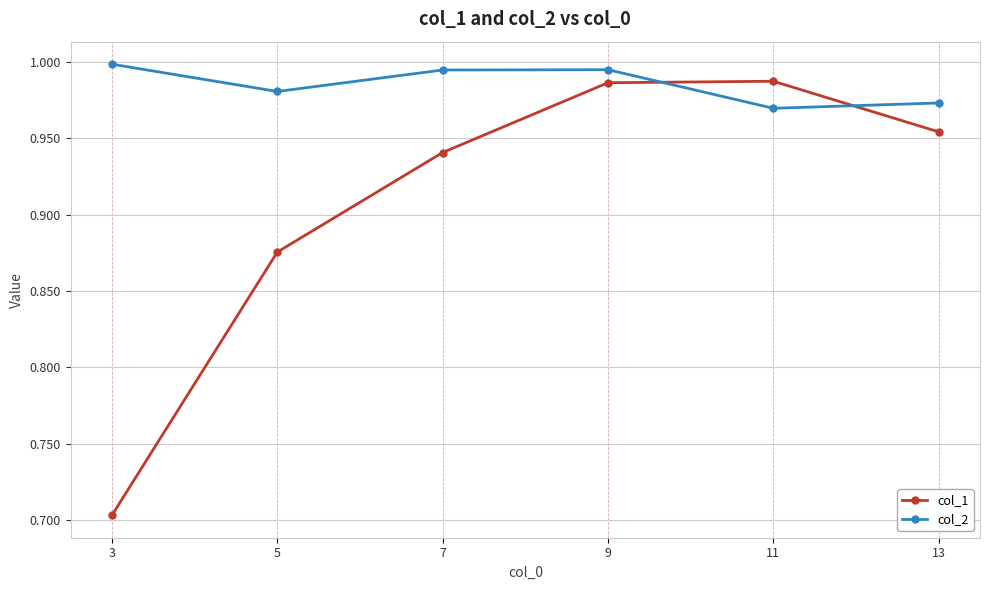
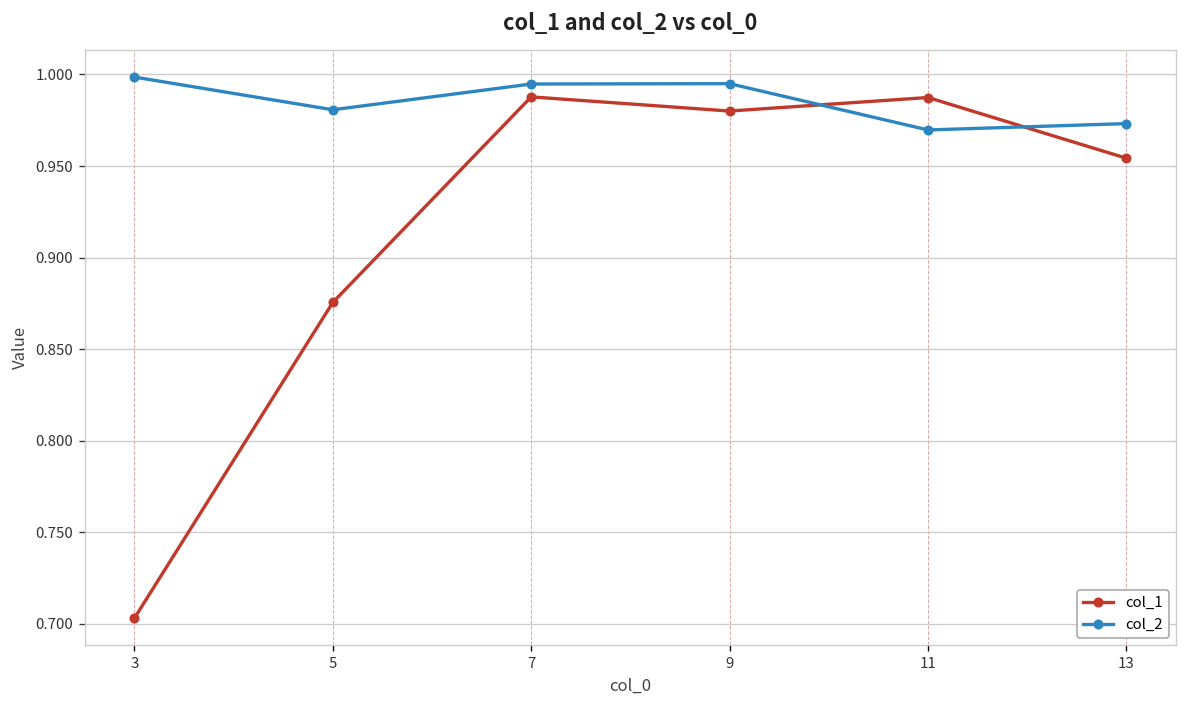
  {
    "col_1": {
      "3": 0.703,
      "5": 0.876,
-     "7": 0.941,
-     "9": 0.986,
+     "7": 0.988,
+     "9": 0.980,
      "11": 0.987,
      "13": 0.954
    },
    "col_2": {
      "3": 0.999,
      "5": 0.981,
      "7": 0.995,
      "9": 0.995,
      "11": 0.970,
      "13": 0.973
    }
  }
